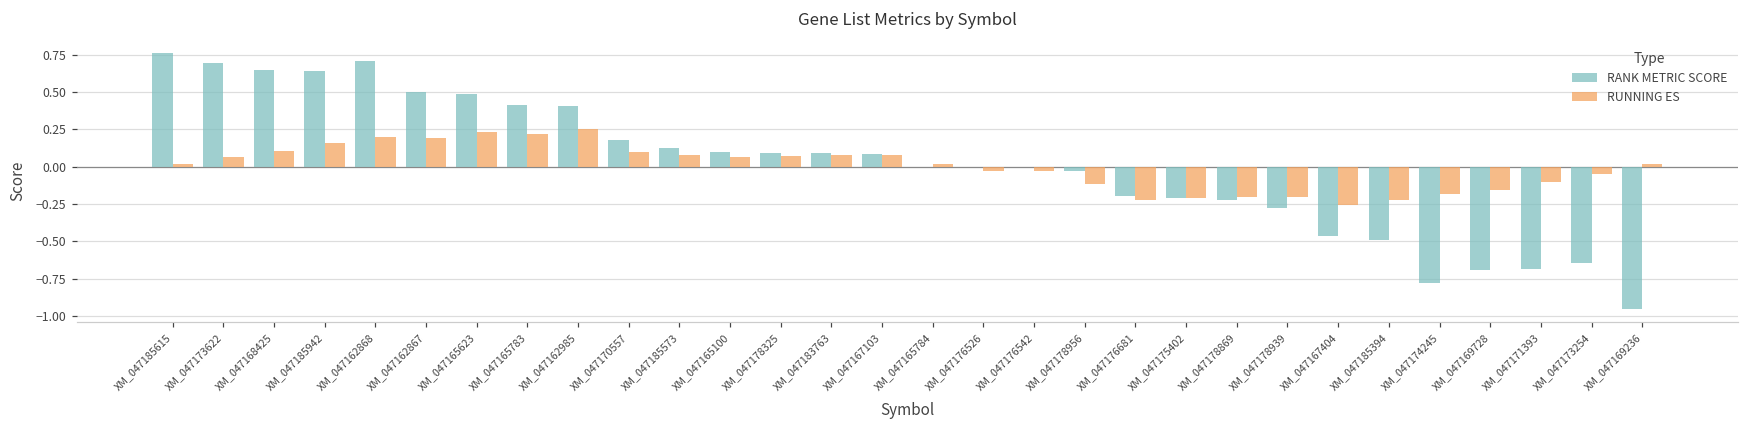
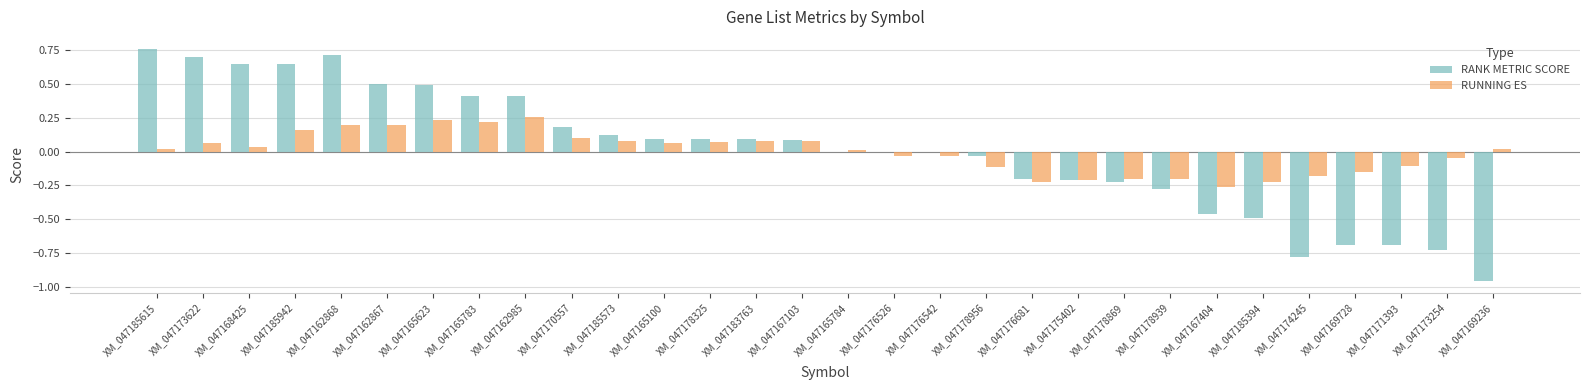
  {
    "RANK METRIC SCORE": {
      "XM_047185615": 0.76,
      "XM_047173622": 0.70,
      "XM_047168425": 0.65,
      "XM_047185942": 0.64,
      "XM_047162868": 0.71,
      "XM_047162867": 0.50,
      "XM_047165623": 0.49,
      "XM_047165783": 0.41,
      "XM_047162985": 0.41,
      "XM_047170557": 0.18,
      "XM_047185573": 0.12,
      "XM_047165100": 0.10,
      "XM_047178325": 0.09,
      "XM_047183763": 0.09,
      "XM_047167103": 0.08,
      "XM_047165784": 0.00,
      "XM_047176526": 0.00,
      "XM_047176542": 0.00,
      "XM_047178956": -0.03,
      "XM_047176681": -0.20,
      "XM_047175402": -0.21,
      "XM_047178869": -0.22,
      "XM_047178939": -0.27,
      "XM_047167404": -0.46,
      "XM_047185394": -0.49,
      "XM_047174245": -0.78,
      "XM_047169728": -0.69,
      "XM_047171393": -0.69,
-     "XM_047173254": -0.65,
+     "XM_047173254": -0.72,
      "XM_047169236": -0.95
    },
    "RUNNING ES": {
      "XM_047185615": 0.02,
      "XM_047173622": 0.07,
-     "XM_047168425": 0.11,
+     "XM_047168425": 0.03,
      "XM_047185942": 0.16,
      "XM_047162868": 0.20,
      "XM_047162867": 0.20,
      "XM_047165623": 0.23,
      "XM_047165783": 0.22,
      "XM_047162985": 0.26,
      "XM_047170557": 0.10,
      "XM_047185573": 0.08,
      "XM_047165100": 0.07,
      "XM_047178325": 0.07,
      "XM_047183763": 0.08,
      "XM_047167103": 0.08,
      "XM_047176526": -0.03,
      "XM_047176542": -0.03,
      "XM_047178956": -0.12,
      "XM_047176681": -0.22,
      "XM_047175402": -0.21,
      "XM_047178869": -0.20,
      "XM_047178939": -0.20,
      "XM_047167404": -0.26,
      "XM_047185394": -0.22,
      "XM_047174245": -0.18,
      "XM_047169728": -0.15,
      "XM_047171393": -0.11,
      "XM_047173254": -0.05
    }
  }
